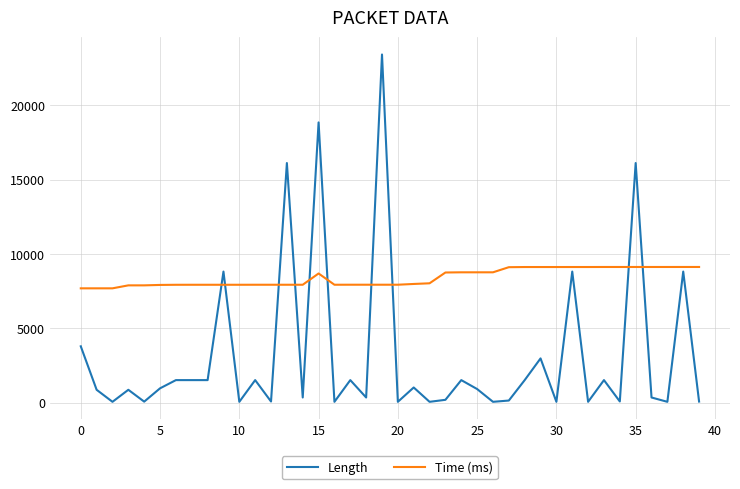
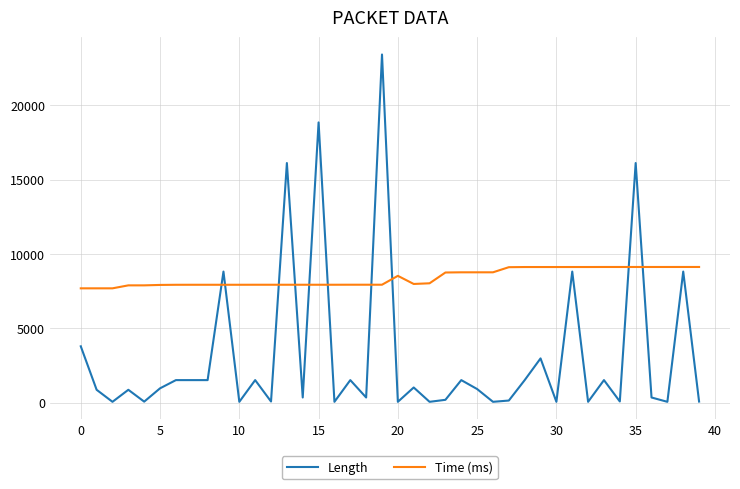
  {
    "Length": {
      "0": 3800,
      "5": 1000,
      "10": 100,
      "15": 18800,
      "20": 100,
      "25": 900,
      "30": 100,
      "35": 16100
    },
    "Time (ms)": {
      "0": 7700,
      "5": 7900,
      "10": 7900,
-     "15": 8700,
-     "20": 7900,
+     "15": 7900,
+     "20": 8500,
      "25": 8800,
      "30": 9100,
      "35": 9100
    }
  }
